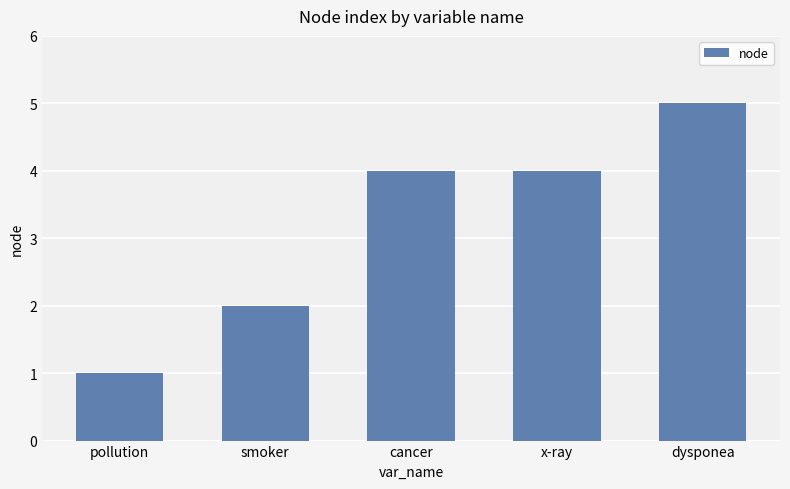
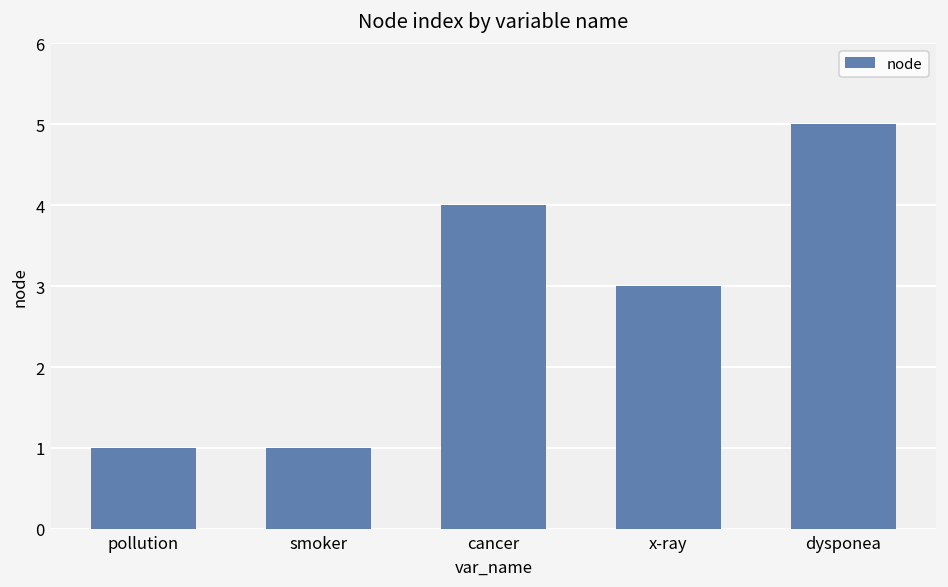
  {
    "pollution": 1,
-   "smoker": 2,
+   "smoker": 1,
    "cancer": 4,
-   "x-ray": 4,
+   "x-ray": 3,
    "dysponea": 5
  }
